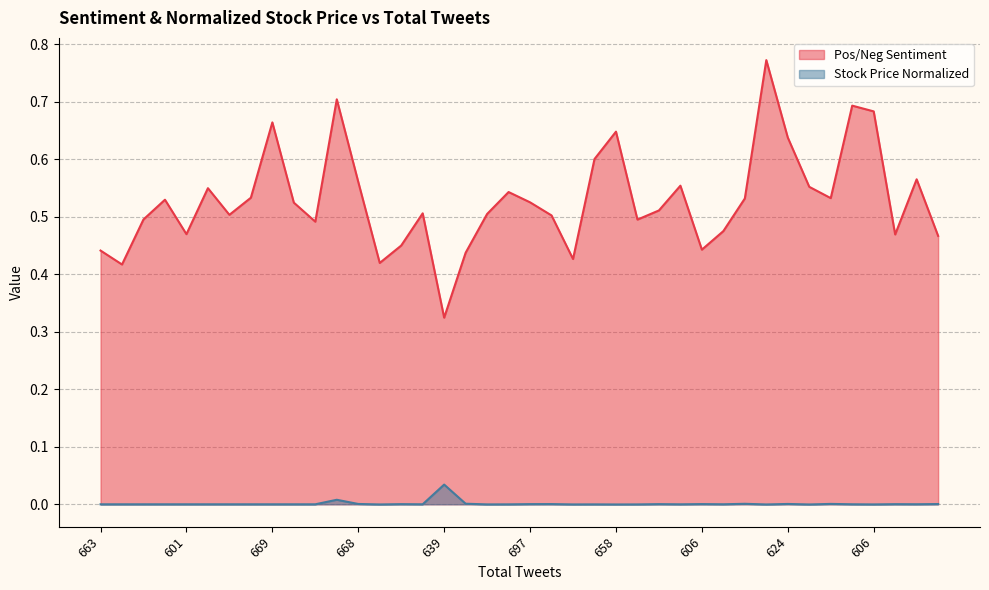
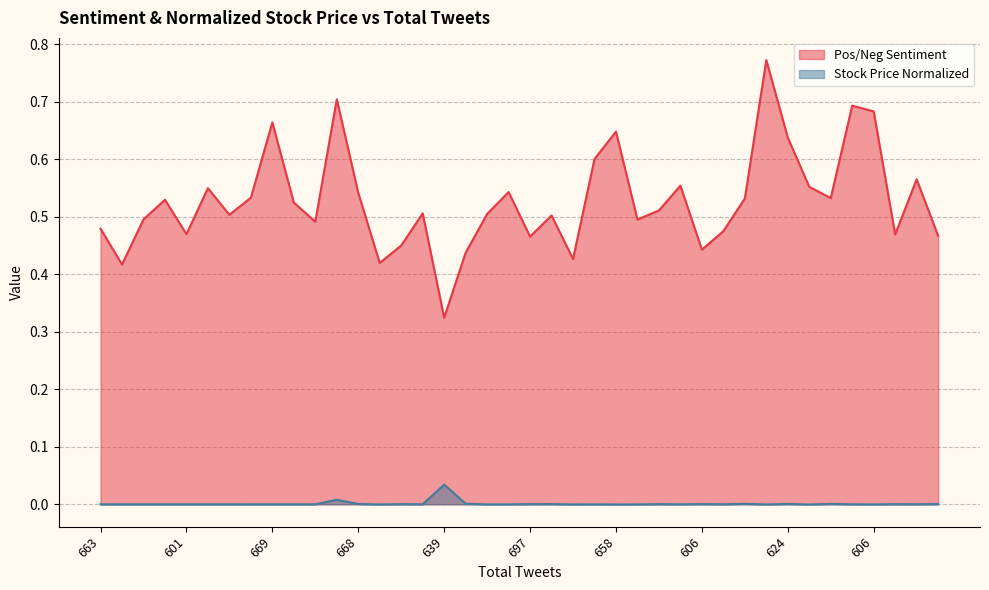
  {
    "Pos/Neg Sentiment": {
-     "663": 0.44,
+     "663": 0.48,
      "601": 0.47,
      "669": 0.66,
-     "668": 0.56,
+     "668": 0.54,
      "639": 0.32,
-     "697": 0.53,
+     "697": 0.47,
      "658": 0.65,
      "624": 0.64
    },
    "Stock Price Normalized": {
      "663": 0.00,
      "601": 0.00,
      "669": 0.00,
      "668": 0.00,
      "639": 0.03,
      "697": 0.00,
      "658": 0.00,
      "624": 0.00
    }
  }
